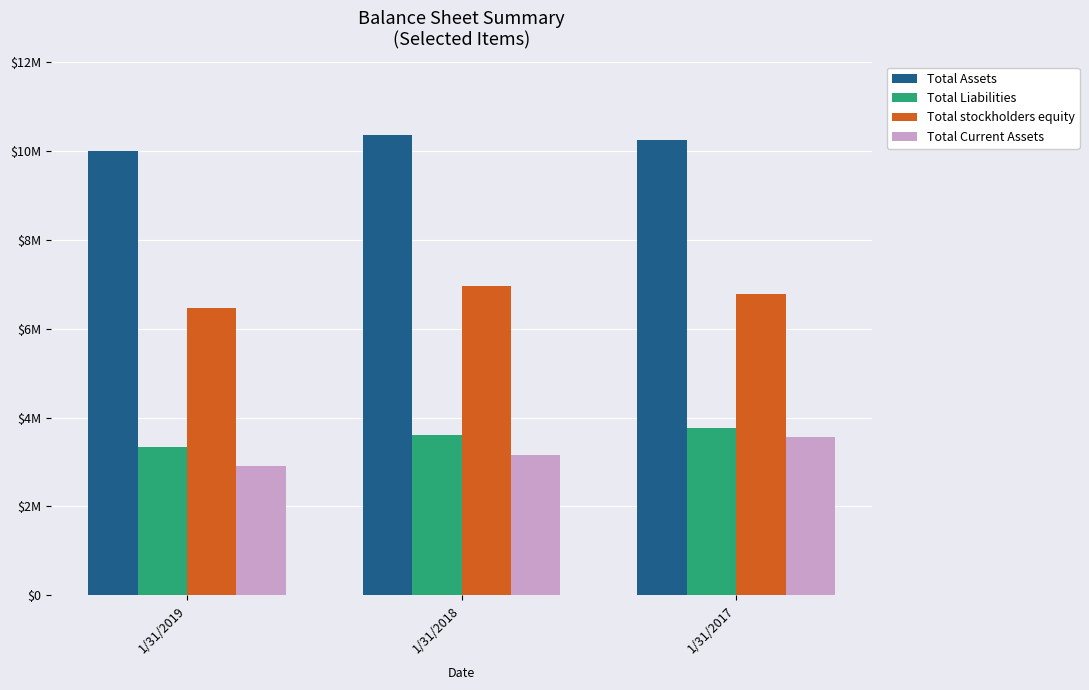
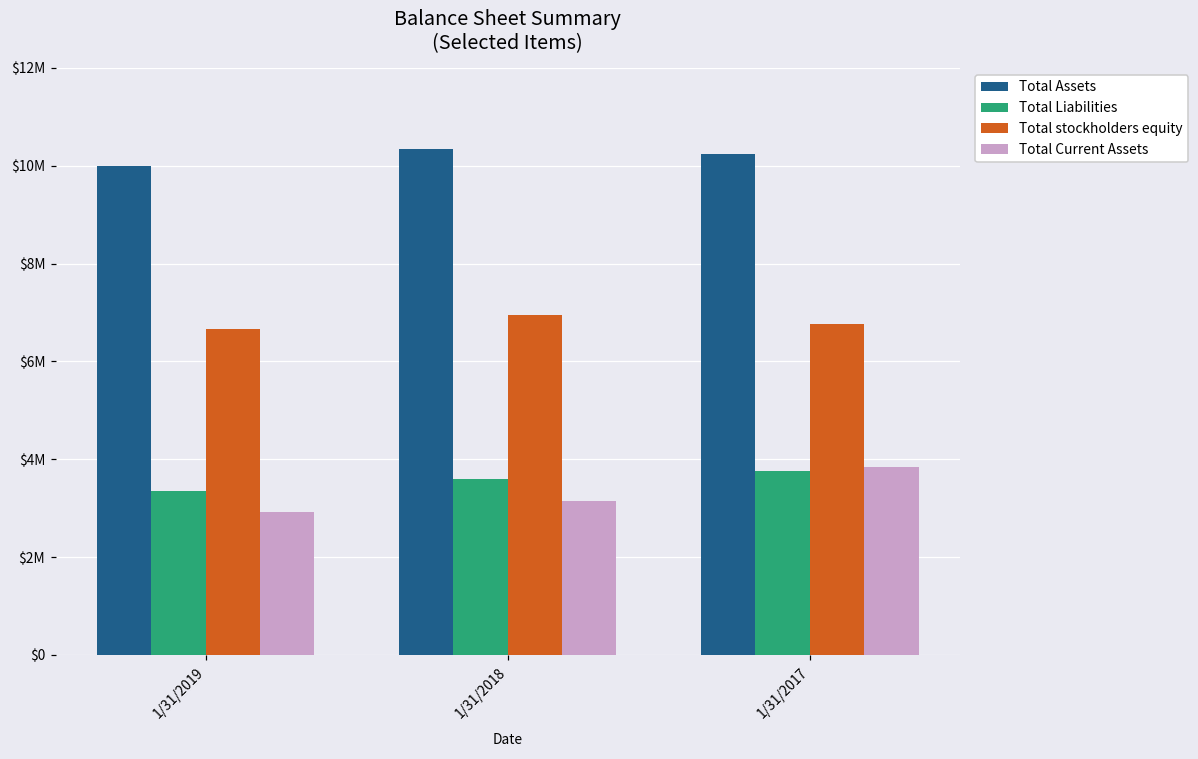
  {
    "Total Assets": {
      "1/31/2019": "$10000000",
      "1/31/2018": "$10300000",
      "1/31/2017": "$10200000"
    },
    "Total Liabilities": {
      "1/31/2019": "$3300000",
      "1/31/2018": "$3600000",
      "1/31/2017": "$3800000"
    },
    "Total stockholders equity": {
-     "1/31/2019": "$6500000",
+     "1/31/2019": "$6700000",
      "1/31/2018": "$6900000",
      "1/31/2017": "$6800000"
    },
    "Total Current Assets": {
      "1/31/2019": "$2900000",
      "1/31/2018": "$3100000",
-     "1/31/2017": "$3600000"
+     "1/31/2017": "$3800000"
    }
  }
